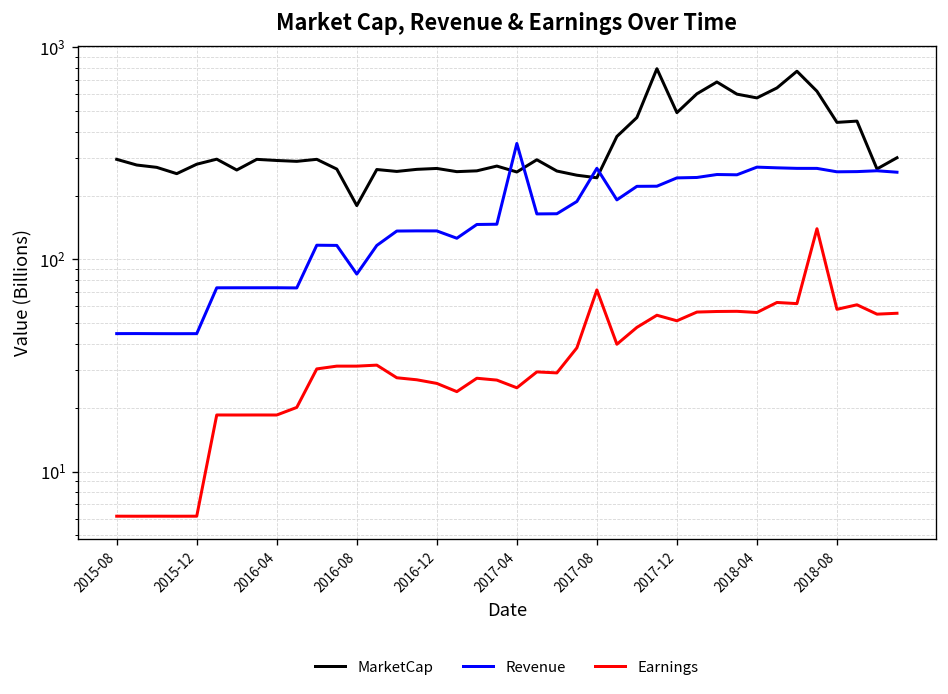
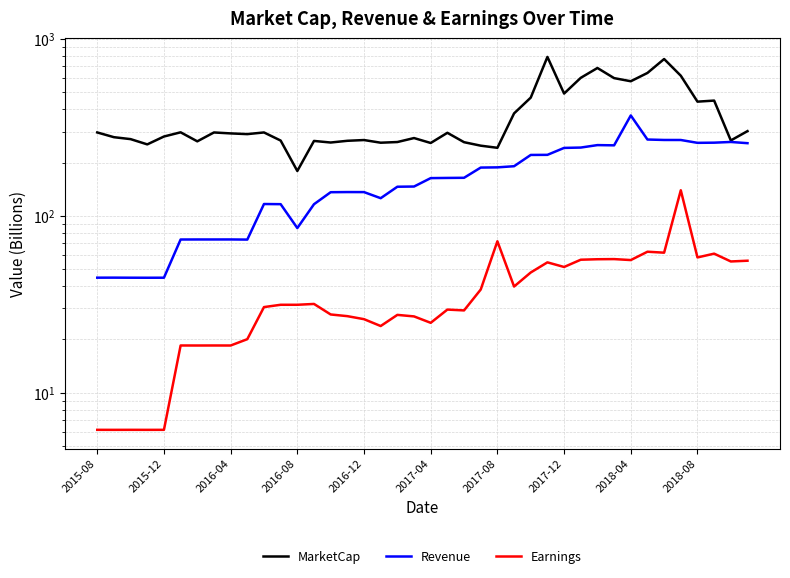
  {
    "MarketCap": {
      "2015-08": 300,
      "2015-12": 280,
      "2016-04": 290,
      "2016-08": 180,
      "2016-12": 270,
      "2017-04": 260,
      "2017-08": 240,
      "2017-12": 490,
      "2018-04": 580,
      "2018-08": 440
    },
    "Revenue": {
      "2015-08": 45,
      "2015-12": 45,
      "2016-04": 74,
      "2016-08": 90,
      "2016-12": 140,
-     "2017-04": 350,
-     "2017-08": 270,
+     "2017-04": 160,
+     "2017-08": 190,
      "2017-12": 240,
-     "2018-04": 270,
+     "2018-04": 370,
      "2018-08": 260
    },
    "Earnings": {
      "2015-08": 6,
      "2015-12": 6,
      "2016-04": 18,
      "2016-08": 31,
      "2016-12": 26,
      "2017-04": 25,
      "2017-08": 72,
      "2017-12": 51,
      "2018-04": 56,
      "2018-08": 58
    }
  }
